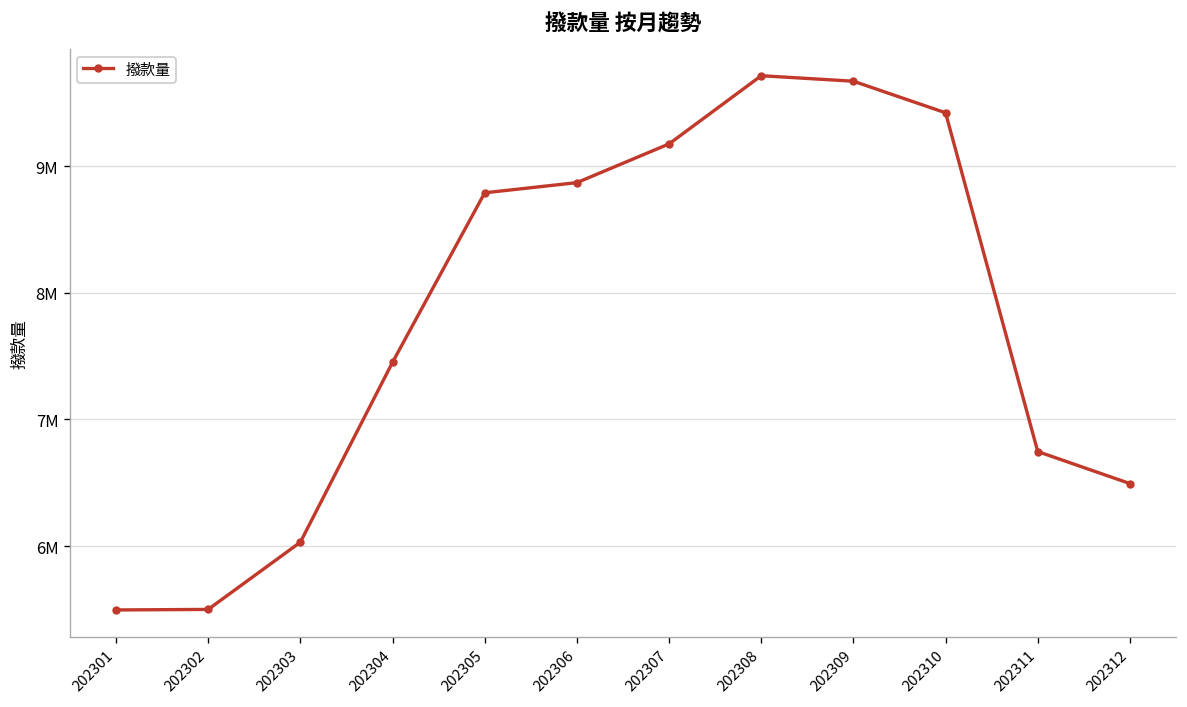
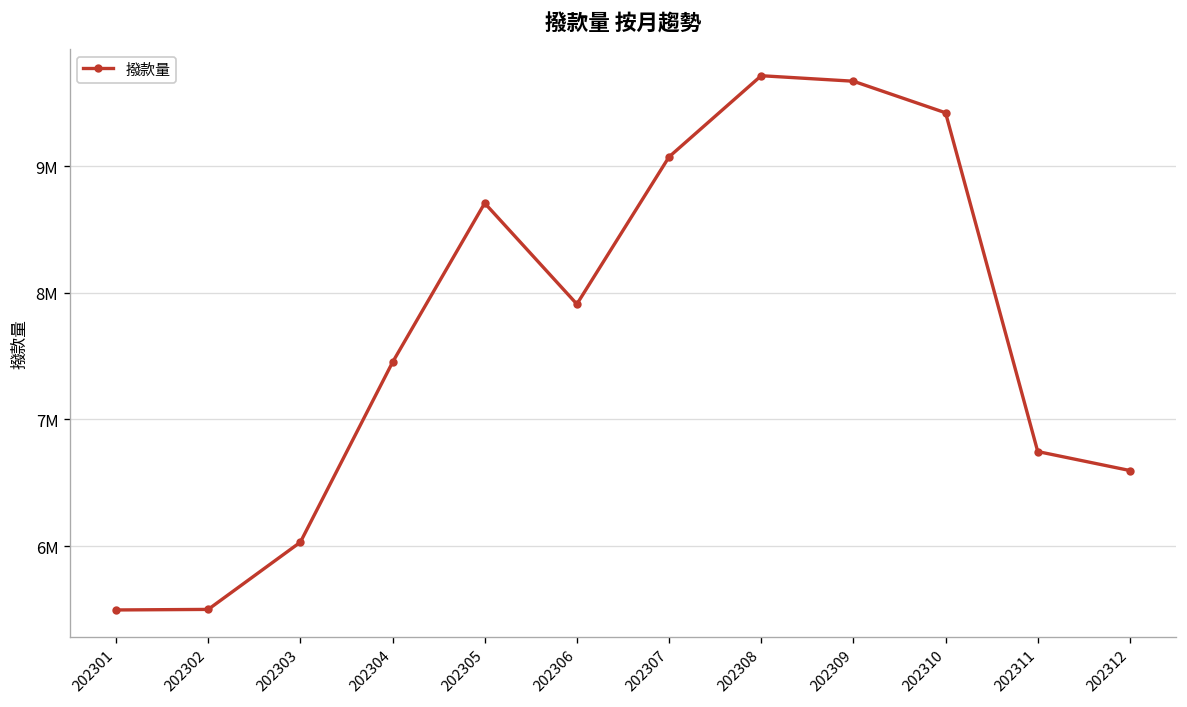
  {
    "202301": 5500000,
    "202302": 5500000,
    "202303": 6030000,
    "202304": 7450000,
-   "202305": 8790000,
-   "202306": 8870000,
-   "202307": 9170000,
+   "202305": 8710000,
+   "202306": 7910000,
+   "202307": 9070000,
    "202308": 9710000,
    "202309": 9670000,
    "202310": 9420000,
    "202311": 6750000,
-   "202312": 6490000
+   "202312": 6600000
  }
